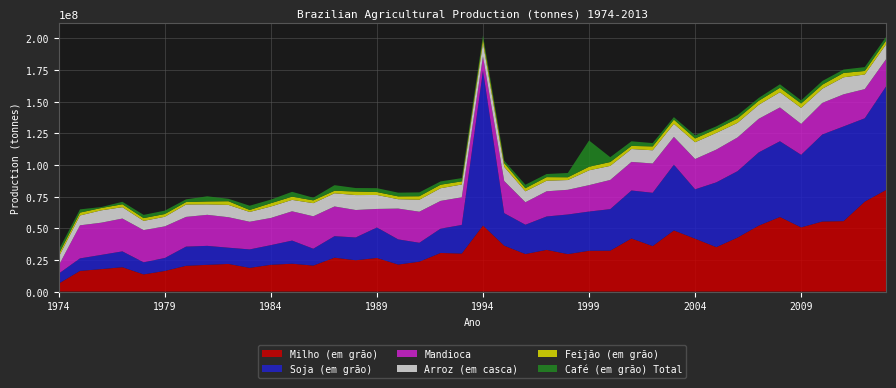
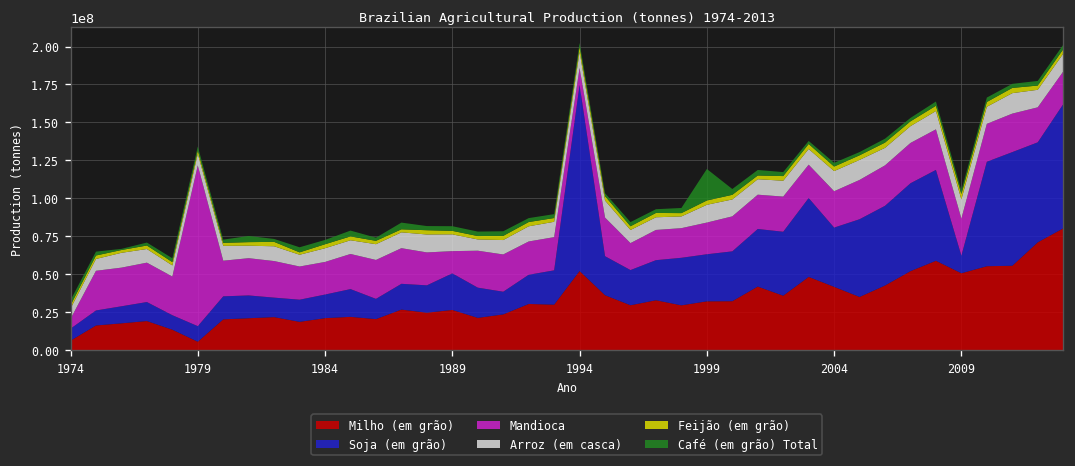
  {
    "Milho (em grão)": {
      "1974": 6000000,
-     "1979": 16000000,
+     "1979": 6000000,
      "1984": 21000000,
      "1989": 27000000,
      "1994": 52000000,
      "1999": 32000000,
      "2004": 42000000,
      "2009": 51000000
    },
    "Soja (em grão)": {
      "1974": 8000000,
      "1979": 10000000,
      "1984": 16000000,
      "1989": 24000000,
      "1994": 122000000,
      "1999": 31000000,
      "2004": 39000000,
-     "2009": 57000000
+     "2009": 12000000
    },
    "Mandioca": {
      "1974": 6000000,
-     "1979": 25000000,
+     "1979": 106000000,
      "1984": 21000000,
      "1989": 15000000,
      "1994": 11000000,
      "1999": 21000000,
      "2004": 24000000,
      "2009": 24000000
    },
    "Arroz (em casca)": {
      "1974": 7000000,
      "1979": 8000000,
      "1984": 9000000,
      "1989": 11000000,
      "1994": 11000000,
      "1999": 12000000,
      "2004": 13000000,
      "2009": 13000000
    },
    "Feijão (em grão)": {
      "1974": 2000000,
      "1979": 2000000,
      "1984": 3000000,
      "1989": 2000000,
      "1994": 3000000,
      "1999": 3000000,
      "2004": 3000000,
      "2009": 3000000
    },
    "Café (em grão) Total": {
      "1974": 3000000,
      "1979": 3000000,
      "1984": 3000000,
      "1989": 3000000,
      "1994": 3000000,
      "1999": 21000000,
      "2004": 2000000,
      "2009": 2000000
    }
  }
